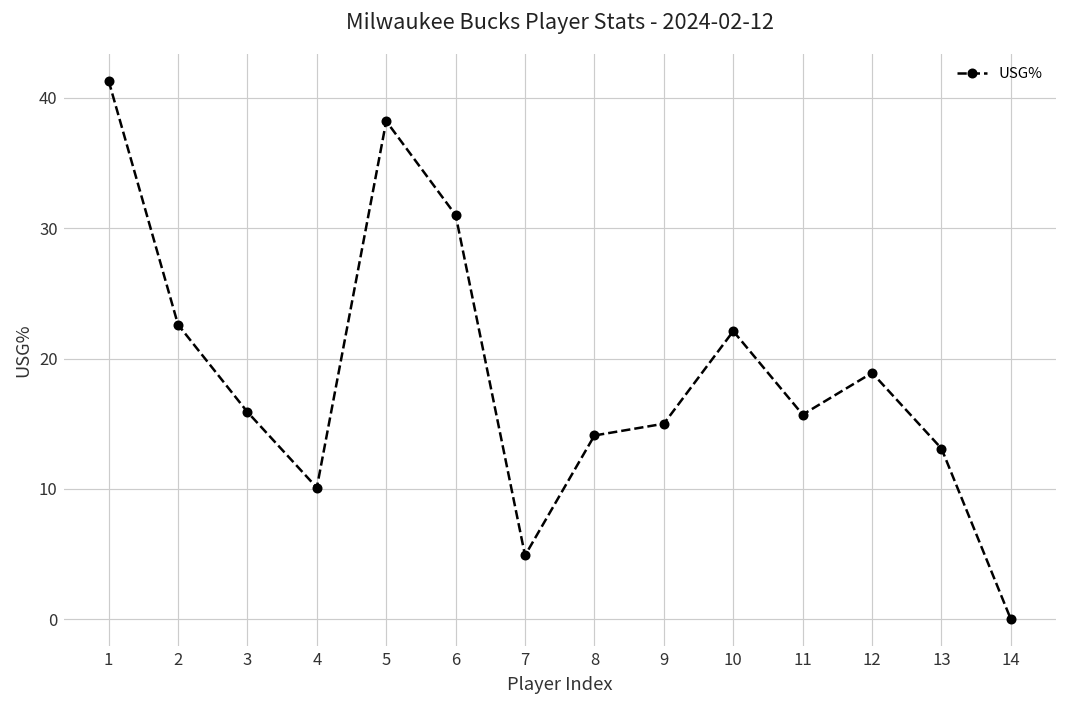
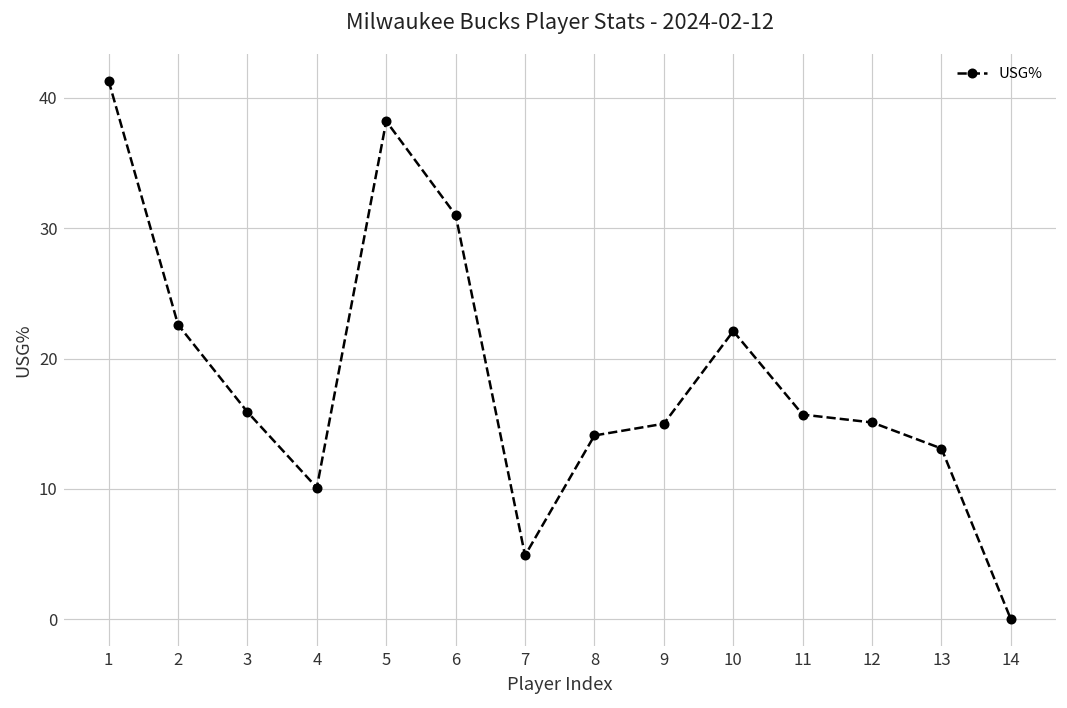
  {
    "1": 41.3,
    "2": 22.6,
    "3": 15.9,
    "4": 10.1,
    "5": 38.2,
    "6": 31.0,
    "7": 4.9,
    "8": 14.1,
    "9": 15.0,
    "10": 22.1,
    "11": 15.7,
-   "12": 18.9,
+   "12": 15.1,
    "13": 13.1,
    "14": 0.0
  }
